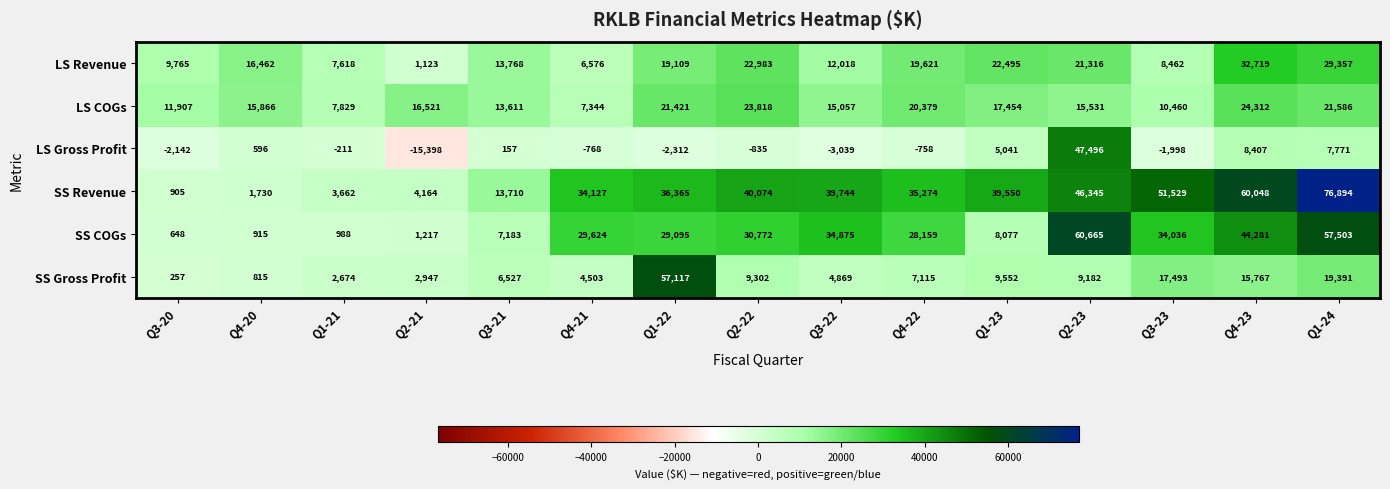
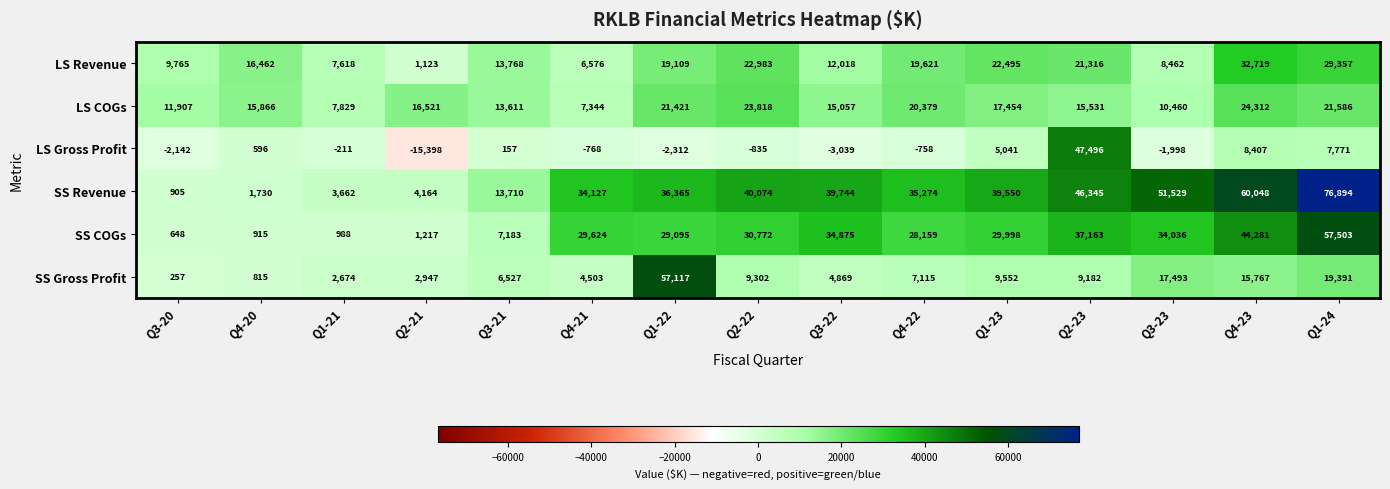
  {
    "LS Revenue": {
      "Q3-20": "9,765",
      "Q4-20": "16,462",
      "Q1-21": "7,618",
      "Q2-21": "1,123",
      "Q3-21": "13,768",
      "Q4-21": "6,576",
      "Q1-22": "19,109",
      "Q2-22": "22,983",
      "Q3-22": "12,018",
      "Q4-22": "19,621",
      "Q1-23": "22,495",
      "Q2-23": "21,316",
      "Q3-23": "8,462",
      "Q4-23": "32,719",
      "Q1-24": "29,357"
    },
    "LS COGs": {
      "Q3-20": "11,907",
      "Q4-20": "15,866",
      "Q1-21": "7,829",
      "Q2-21": "16,521",
      "Q3-21": "13,611",
      "Q4-21": "7,344",
      "Q1-22": "21,421",
      "Q2-22": "23,818",
      "Q3-22": "15,057",
      "Q4-22": "20,379",
      "Q1-23": "17,454",
      "Q2-23": "15,531",
      "Q3-23": "10,460",
      "Q4-23": "24,312",
      "Q1-24": "21,586"
    },
    "LS Gross Profit": {
      "Q3-20": "-2,142",
      "Q4-20": "596",
      "Q1-21": "-211",
      "Q2-21": "-15,398",
      "Q3-21": "157",
      "Q4-21": "-768",
      "Q1-22": "-2,312",
      "Q2-22": "-835",
      "Q3-22": "-3,039",
      "Q4-22": "-758",
      "Q1-23": "5,041",
      "Q2-23": "47,496",
      "Q3-23": "-1,998",
      "Q4-23": "8,407",
      "Q1-24": "7,771"
    },
    "SS Revenue": {
      "Q3-20": "905",
      "Q4-20": "1,730",
      "Q1-21": "3,662",
      "Q2-21": "4,164",
      "Q3-21": "13,710",
      "Q4-21": "34,127",
      "Q1-22": "36,365",
      "Q2-22": "40,074",
      "Q3-22": "39,744",
      "Q4-22": "35,274",
      "Q1-23": "39,550",
      "Q2-23": "46,345",
      "Q3-23": "51,529",
      "Q4-23": "60,048",
      "Q1-24": "76,894"
    },
    "SS COGs": {
      "Q3-20": "648",
      "Q4-20": "915",
      "Q1-21": "988",
      "Q2-21": "1,217",
      "Q3-21": "7,183",
      "Q4-21": "29,624",
      "Q1-22": "29,095",
      "Q2-22": "30,772",
      "Q3-22": "34,875",
      "Q4-22": "28,159",
-     "Q1-23": "8,077",
-     "Q2-23": "60,665",
+     "Q1-23": "29,998",
+     "Q2-23": "37,163",
      "Q3-23": "34,036",
      "Q4-23": "44,281",
      "Q1-24": "57,503"
    },
    "SS Gross Profit": {
      "Q3-20": "257",
      "Q4-20": "815",
      "Q1-21": "2,674",
      "Q2-21": "2,947",
      "Q3-21": "6,527",
      "Q4-21": "4,503",
      "Q1-22": "57,117",
      "Q2-22": "9,302",
      "Q3-22": "4,869",
      "Q4-22": "7,115",
      "Q1-23": "9,552",
      "Q2-23": "9,182",
      "Q3-23": "17,493",
      "Q4-23": "15,767",
      "Q1-24": "19,391"
    }
  }
